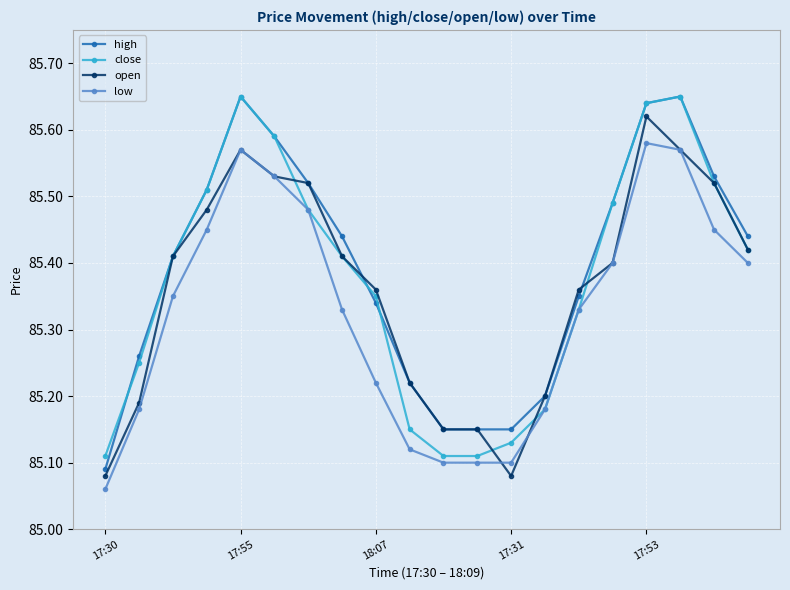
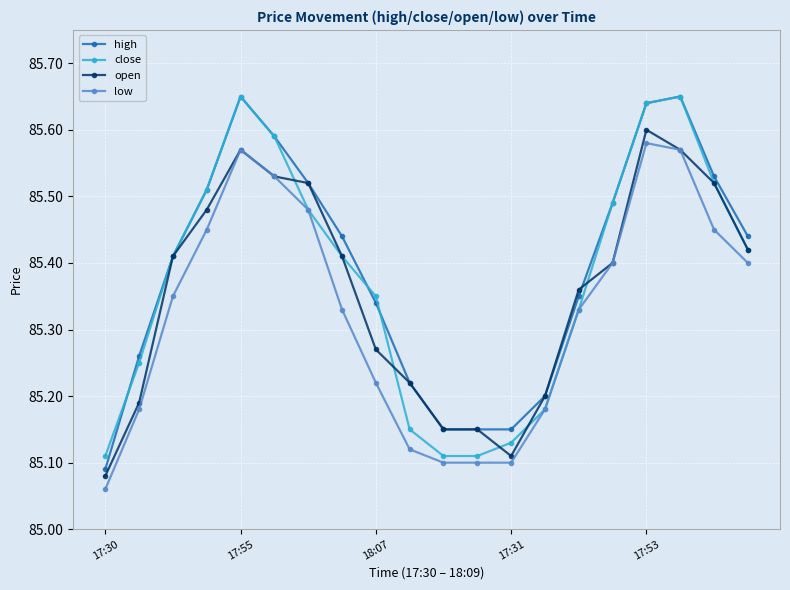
  {
    "high": {
      "17:30": 85.09,
      "18:07": 85.34,
      "17:31": 85.15
    },
    "open": {
      "17:30": 85.08,
-     "18:07": 85.36,
-     "17:31": 85.08,
-     "17:53": 85.62
+     "18:07": 85.27,
+     "17:31": 85.11,
+     "17:53": 85.60
    }
  }
